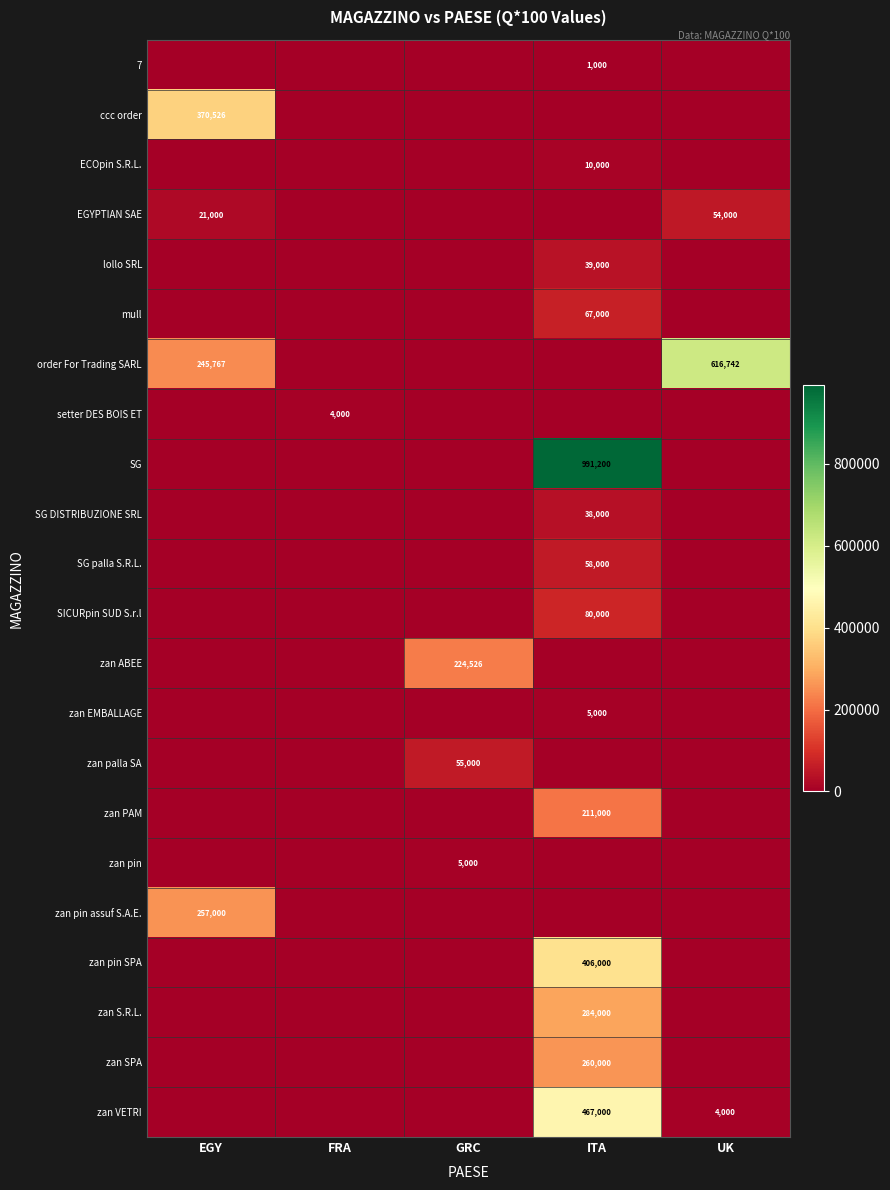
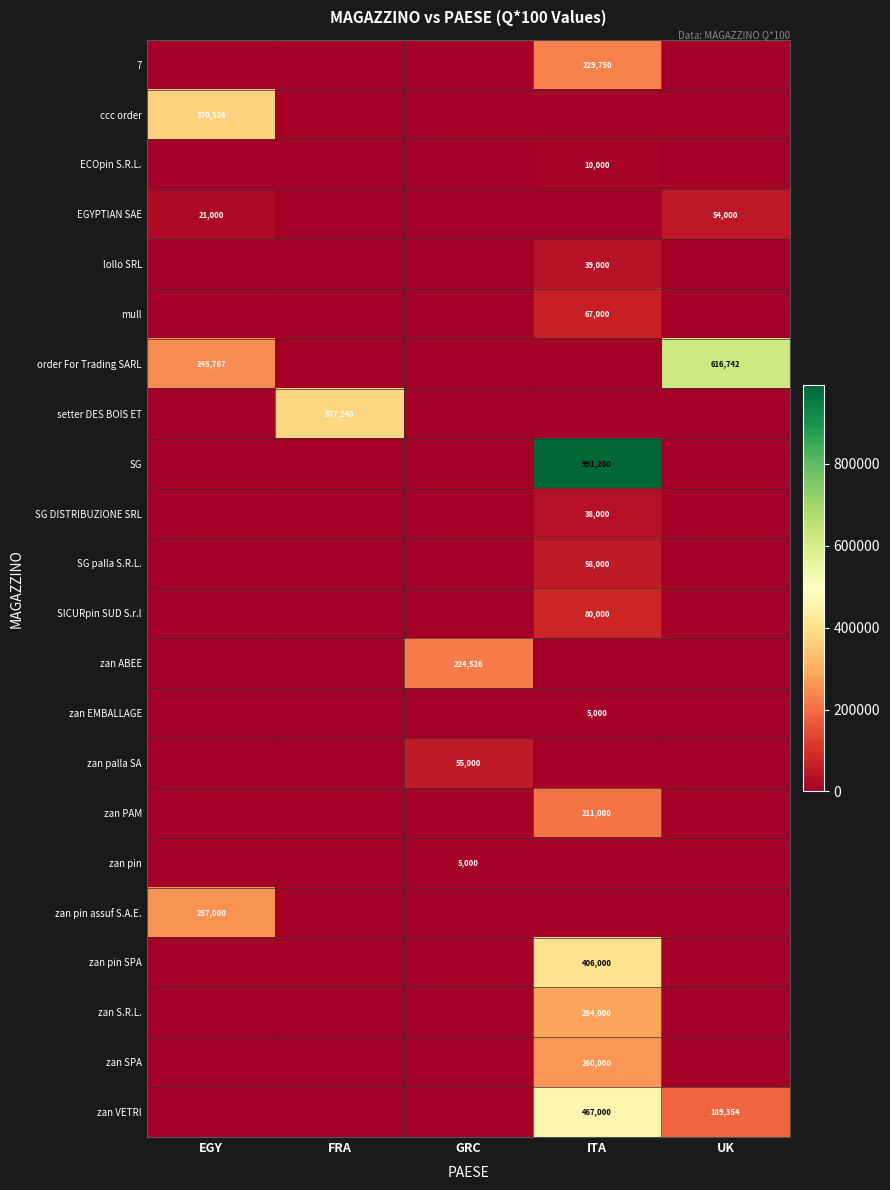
  {
    "7": {
-     "ITA": "1,000"
+     "ITA": "229,750"
    },
    "ccc order": {
      "EGY": "370,526"
    },
    "ECOpin S.R.L.": {
      "ITA": "10,000"
    },
    "EGYPTIAN SAE": {
      "EGY": "21,000",
      "UK": "54,000"
    },
    "lollo SRL": {
      "ITA": "39,000"
    },
    "mull": {
      "ITA": "67,000"
    },
    "order For Trading SARL": {
      "EGY": "245,767",
      "UK": "616,742"
    },
    "setter DES BOIS ET": {
-     "FRA": "4,000"
+     "FRA": "377,240"
    },
    "SG": {
      "ITA": "991,200"
    },
    "SG DISTRIBUZIONE SRL": {
      "ITA": "38,000"
    },
    "SG palla S.R.L.": {
      "ITA": "58,000"
    },
    "SICURpin SUD S.r.l": {
      "ITA": "80,000"
    },
    "zan ABEE": {
      "GRC": "224,526"
    },
    "zan EMBALLAGE": {
      "ITA": "5,000"
    },
    "zan palla SA": {
      "GRC": "55,000"
    },
    "zan PAM": {
      "ITA": "211,000"
    },
    "zan pin": {
      "GRC": "5,000"
    },
    "zan pin assuf S.A.E.": {
      "EGY": "257,000"
    },
    "zan pin SPA": {
      "ITA": "406,000"
    },
    "zan S.R.L.": {
      "ITA": "284,000"
    },
    "zan SPA": {
      "ITA": "260,000"
    },
    "zan VETRI": {
      "ITA": "467,000",
-     "UK": "4,000"
+     "UK": "189,354"
    }
  }
